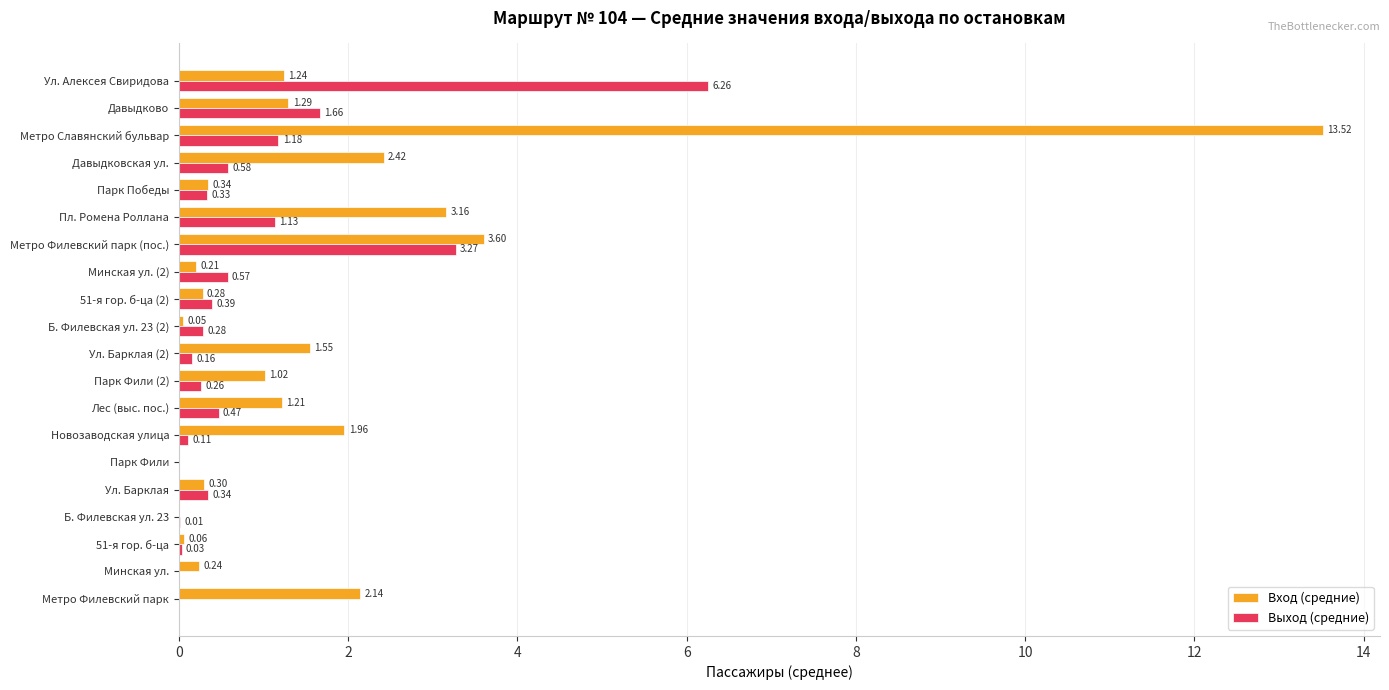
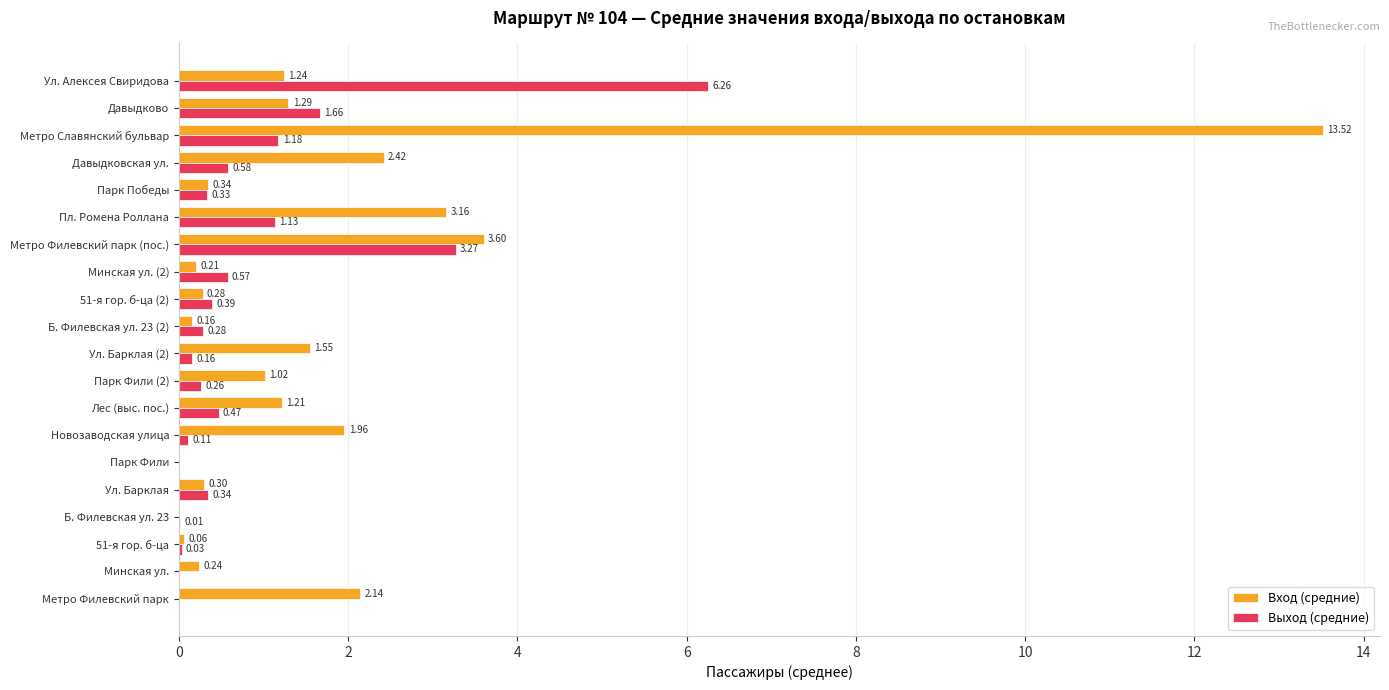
  {
    "Вход (средние)": {
      "Ул. Алексея Свиридова": 1.24,
      "Давыдково": 1.29,
      "Метро Славянский бульвар": 13.52,
      "Давыдковская ул.": 2.42,
      "Парк Победы": 0.34,
      "Пл. Ромена Роллана": 3.16,
      "Метро Филевский парк (пос.)": 3.60,
      "Минская ул. (2)": 0.21,
      "51-я гор. б-ца (2)": 0.28,
-     "Б. Филевская ул. 23 (2)": 0.05,
+     "Б. Филевская ул. 23 (2)": 0.16,
      "Ул. Барклая (2)": 1.55,
      "Парк Фили (2)": 1.02,
      "Лес (выс. пос.)": 1.21,
      "Новозаводская улица": 1.96,
      "Ул. Барклая": 0.30,
      "51-я гор. б-ца": 0.06,
      "Минская ул.": 0.24,
      "Метро Филевский парк": 2.14
    },
    "Выход (средние)": {
      "Ул. Алексея Свиридова": 6.26,
      "Давыдково": 1.66,
      "Метро Славянский бульвар": 1.18,
      "Давыдковская ул.": 0.58,
      "Парк Победы": 0.33,
      "Пл. Ромена Роллана": 1.13,
      "Метро Филевский парк (пос.)": 3.27,
      "Минская ул. (2)": 0.57,
      "51-я гор. б-ца (2)": 0.39,
      "Б. Филевская ул. 23 (2)": 0.28,
      "Ул. Барклая (2)": 0.16,
      "Парк Фили (2)": 0.26,
      "Лес (выс. пос.)": 0.47,
      "Новозаводская улица": 0.11,
      "Ул. Барклая": 0.34,
      "Б. Филевская ул. 23": 0.01,
      "51-я гор. б-ца": 0.03
    }
  }
